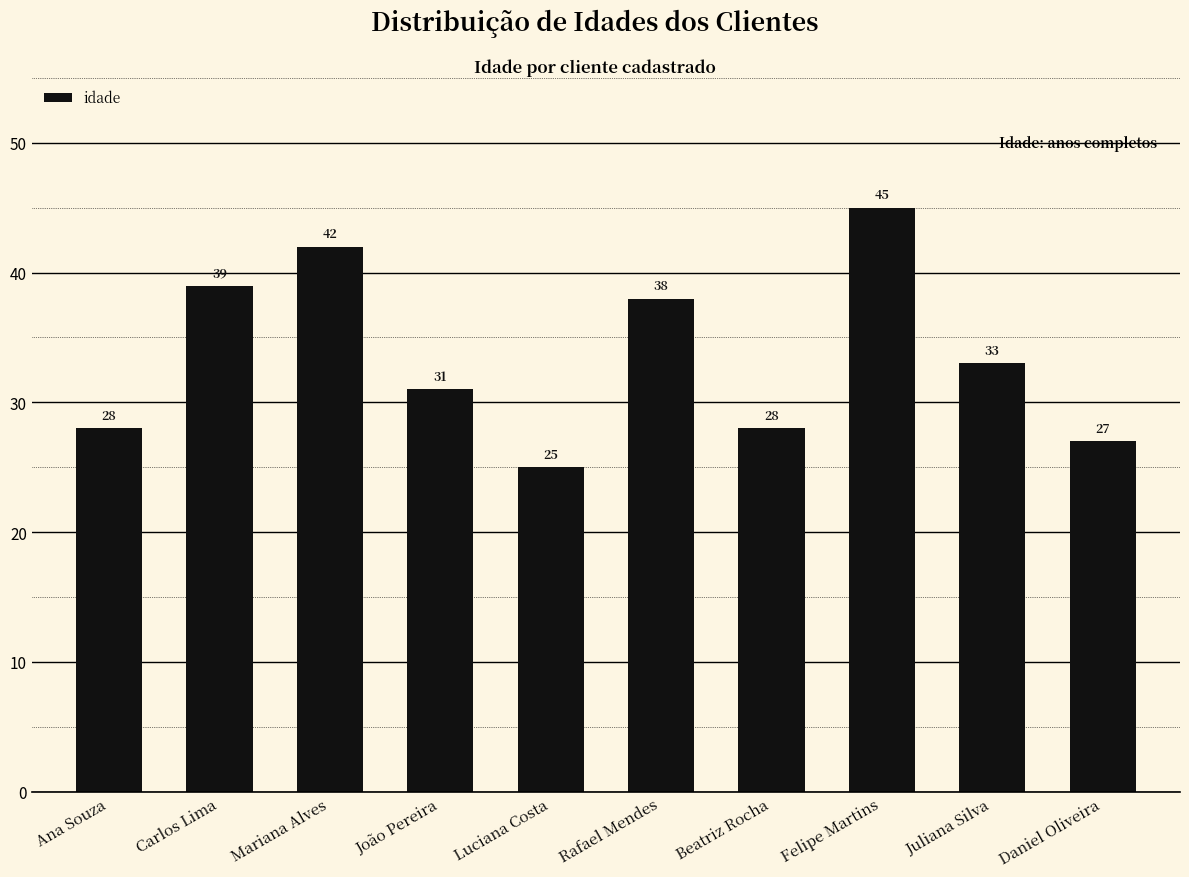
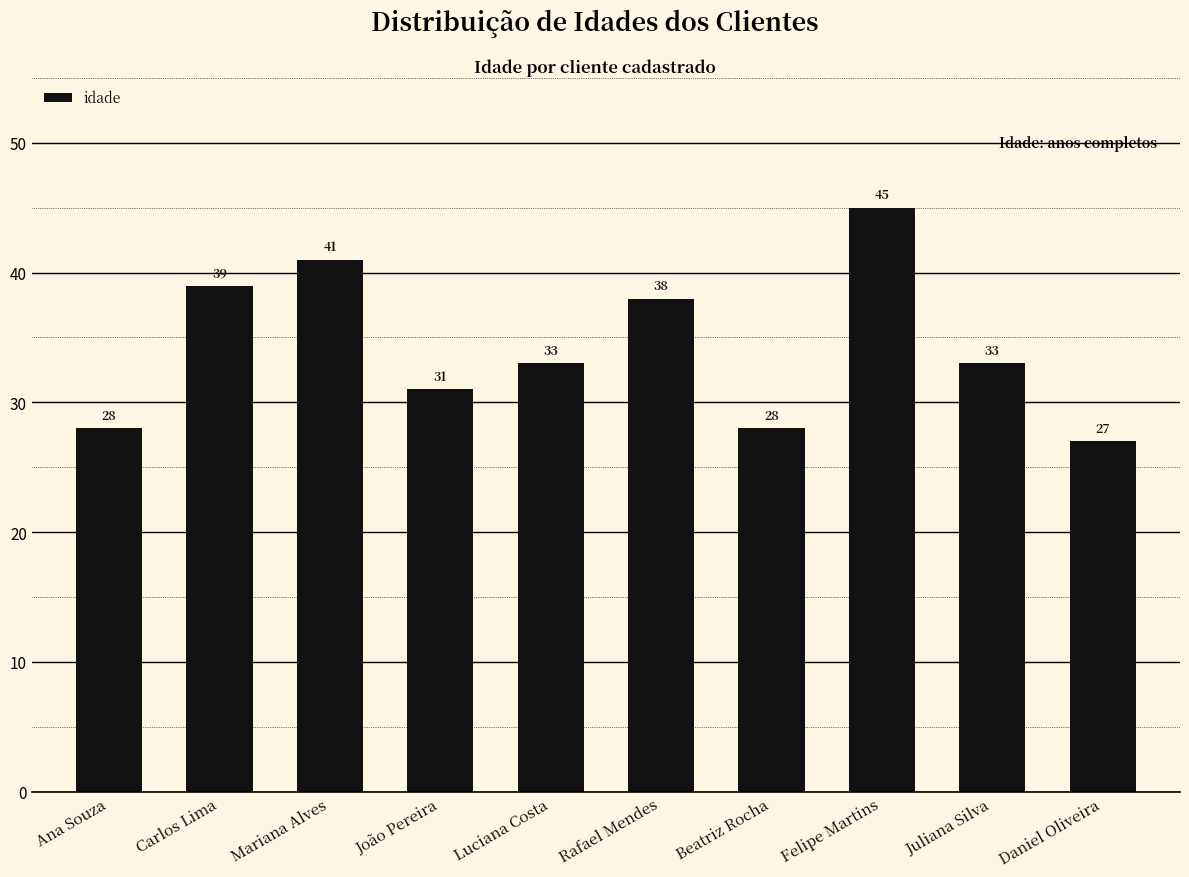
  {
    "Ana Souza": 28,
    "Carlos Lima": 39,
-   "Mariana Alves": 42,
+   "Mariana Alves": 41,
    "João Pereira": 31,
-   "Luciana Costa": 25,
+   "Luciana Costa": 33,
    "Rafael Mendes": 38,
    "Beatriz Rocha": 28,
    "Felipe Martins": 45,
    "Juliana Silva": 33,
    "Daniel Oliveira": 27
  }
